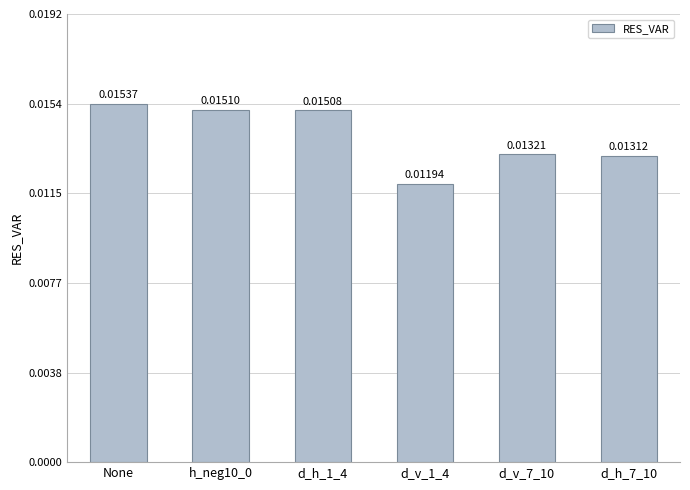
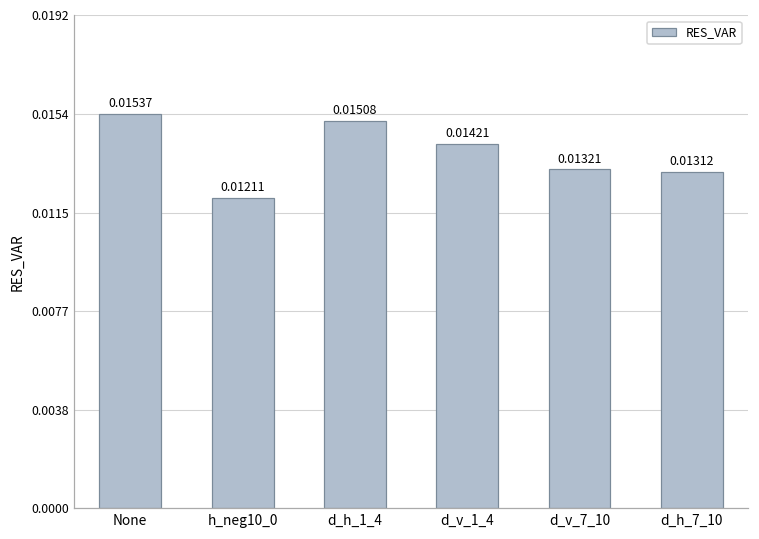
  {
    "None": 0.01537,
-   "h_neg10_0": 0.01510,
+   "h_neg10_0": 0.01211,
    "d_h_1_4": 0.01508,
-   "d_v_1_4": 0.01194,
+   "d_v_1_4": 0.01421,
    "d_v_7_10": 0.01321,
    "d_h_7_10": 0.01312
  }
